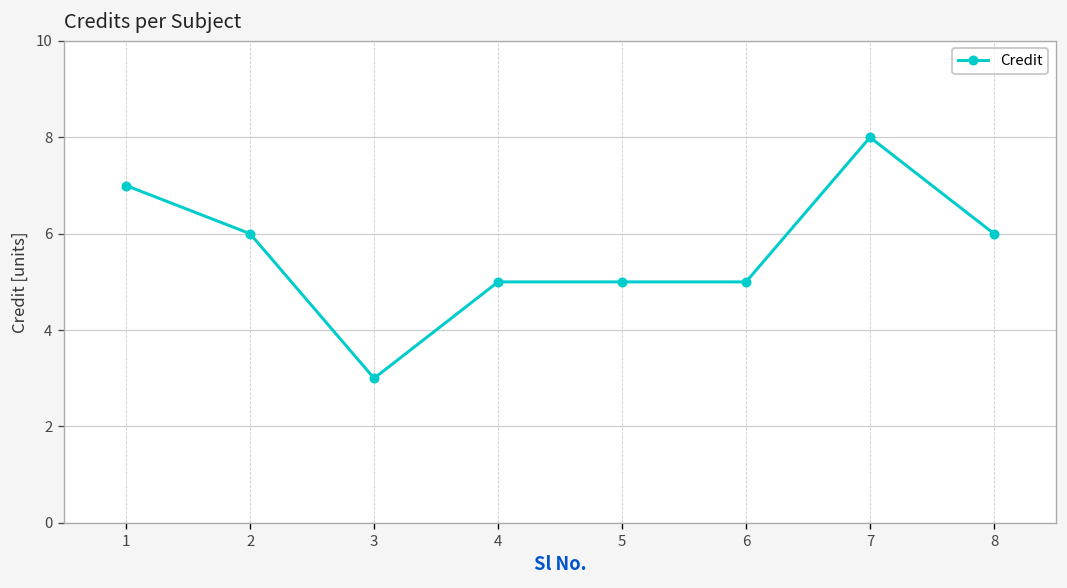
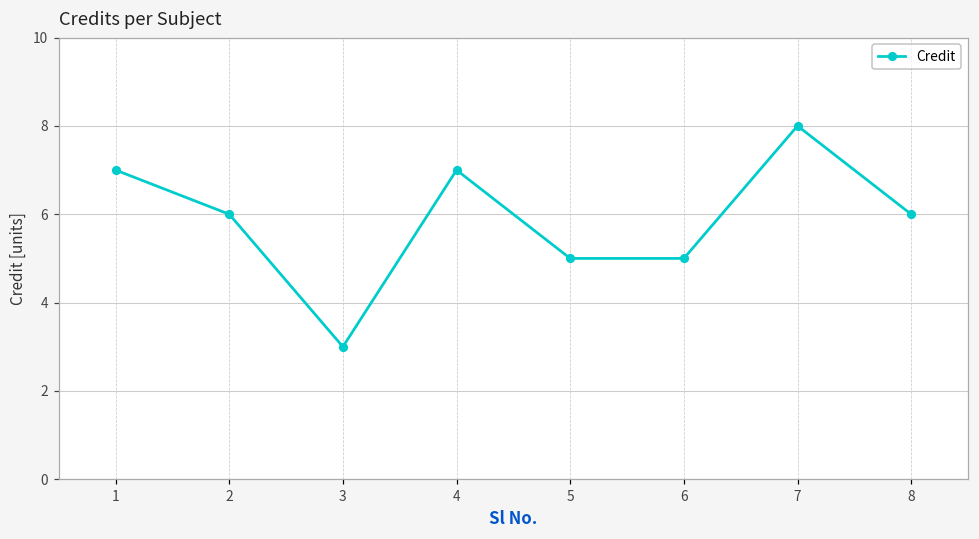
  {
    "1": 7,
    "2": 6,
    "3": 3,
-   "4": 5,
+   "4": 7,
    "5": 5,
    "6": 5,
    "7": 8,
    "8": 6
  }
